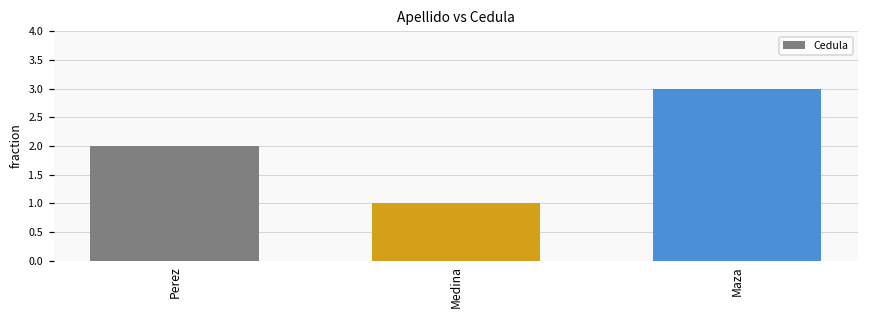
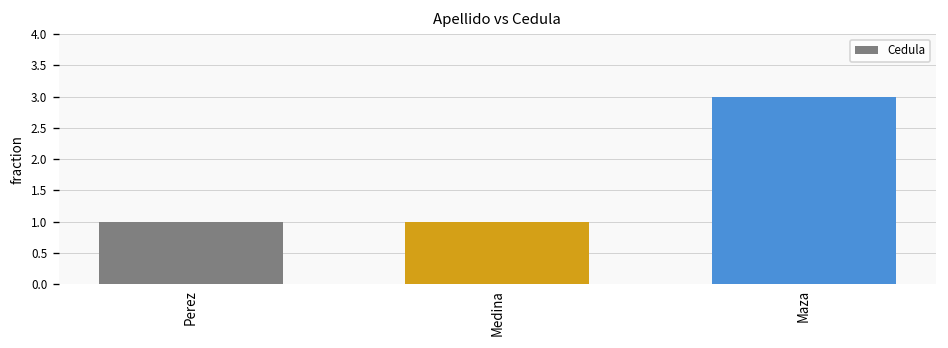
  {
-   "Perez": 2,
+   "Perez": 1,
    "Medina": 1,
    "Maza": 3
  }
